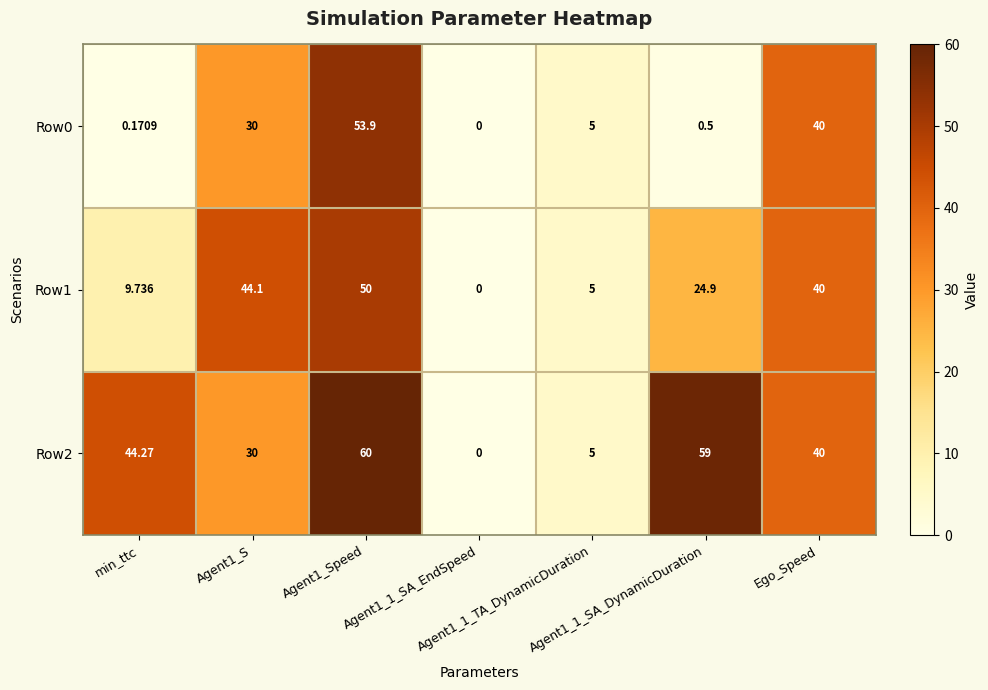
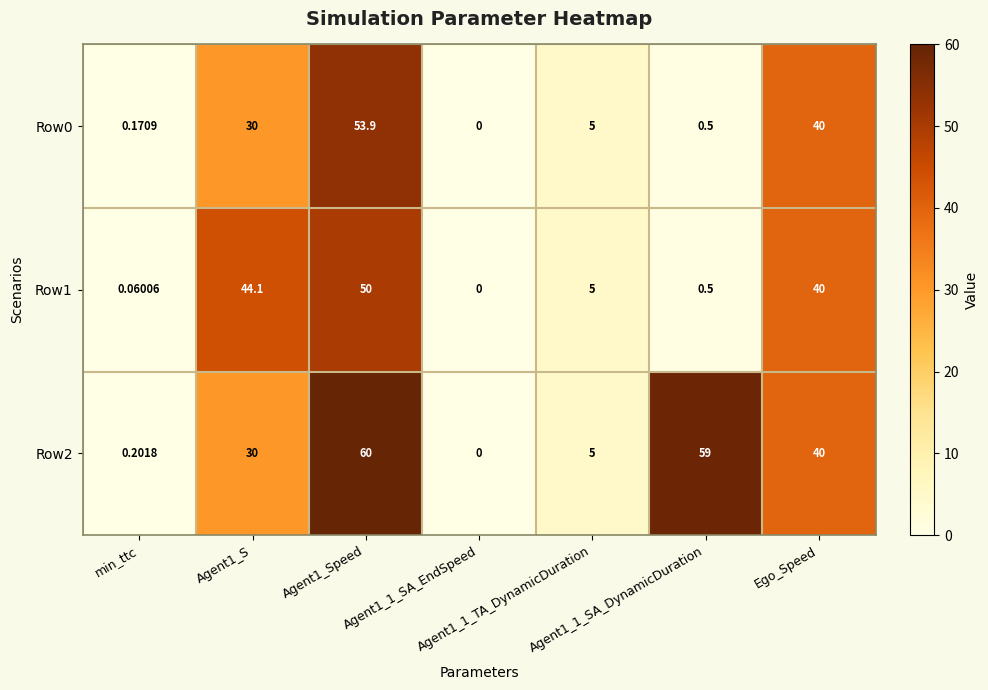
  {
    "Row0": {
      "min_ttc": 0.1709,
      "Agent1_S": 30,
      "Agent1_Speed": 53.9,
      "Agent1_1_SA_EndSpeed": 0,
      "Agent1_1_TA_DynamicDuration": 5,
      "Agent1_1_SA_DynamicDuration": 0.5,
      "Ego_Speed": 40
    },
    "Row1": {
-     "min_ttc": 9.736,
+     "min_ttc": 0.06006,
      "Agent1_S": 44.1,
      "Agent1_Speed": 50,
      "Agent1_1_SA_EndSpeed": 0,
      "Agent1_1_TA_DynamicDuration": 5,
-     "Agent1_1_SA_DynamicDuration": 24.9,
+     "Agent1_1_SA_DynamicDuration": 0.5,
      "Ego_Speed": 40
    },
    "Row2": {
-     "min_ttc": 44.27,
+     "min_ttc": 0.2018,
      "Agent1_S": 30,
      "Agent1_Speed": 60,
      "Agent1_1_SA_EndSpeed": 0,
      "Agent1_1_TA_DynamicDuration": 5,
      "Agent1_1_SA_DynamicDuration": 59,
      "Ego_Speed": 40
    }
  }
